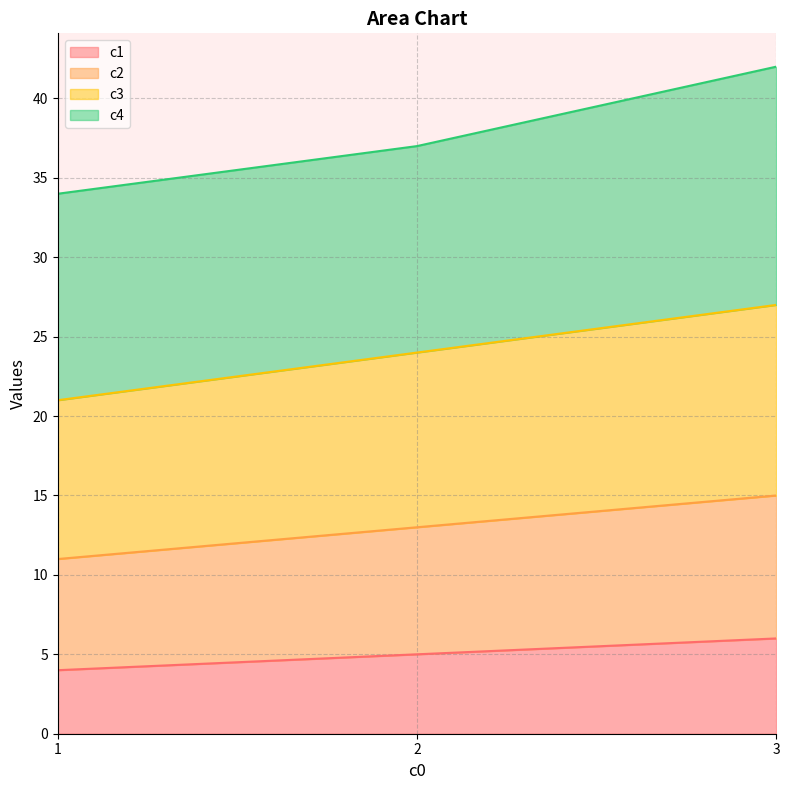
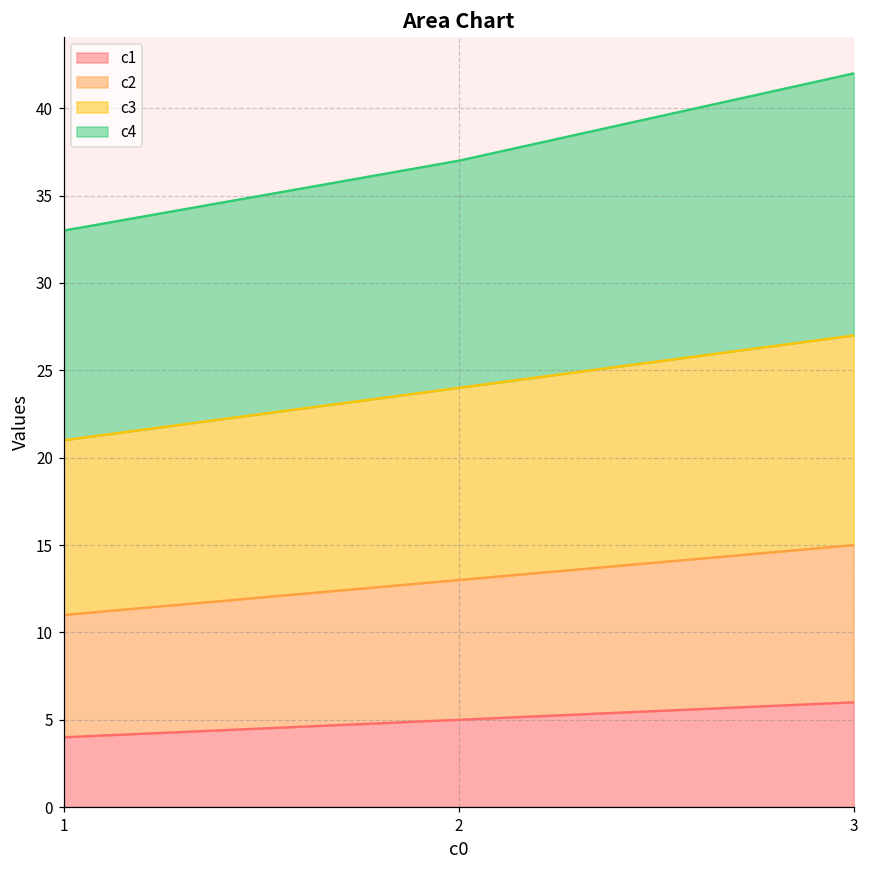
  {
    "c4": {
-     "1": 13,
+     "1": 12,
      "2": 13,
      "3": 15
    }
  }
